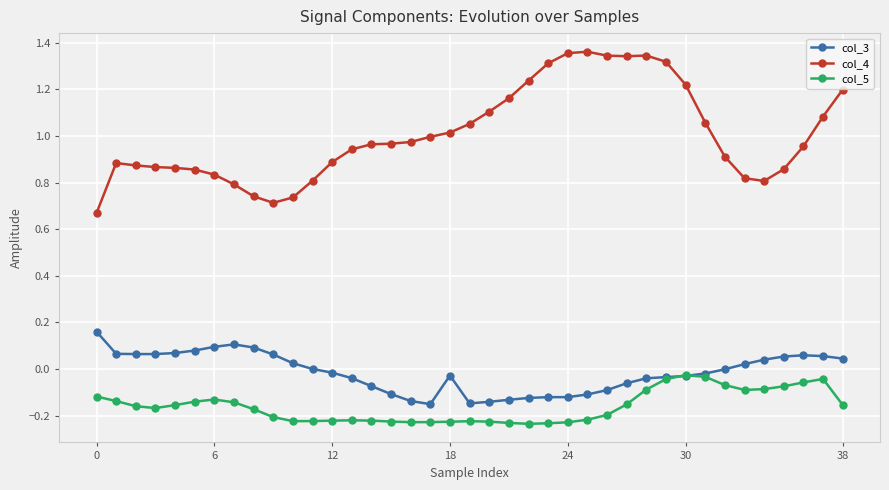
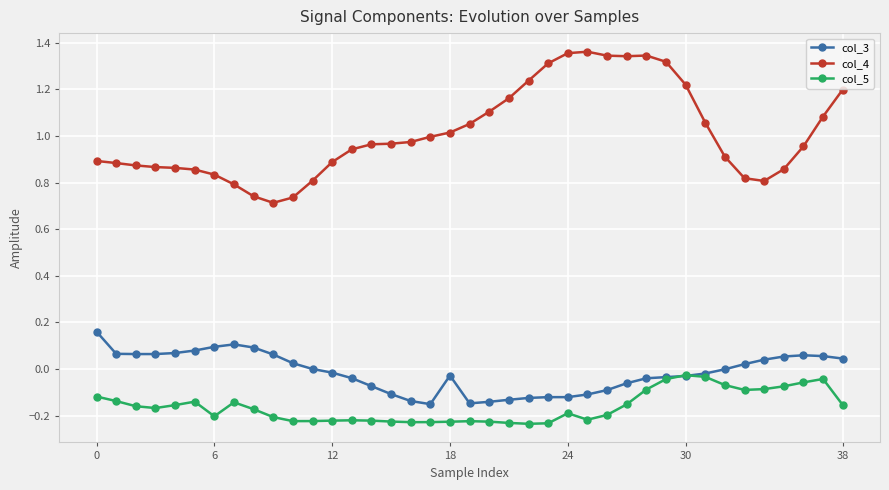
  {
    "col_3": {
      "0": 0.16,
      "6": 0.10,
      "12": -0.02,
      "18": -0.03,
      "24": -0.12,
      "38": 0.04
    },
    "col_4": {
-     "0": 0.67,
+     "0": 0.89,
      "6": 0.83,
      "12": 0.89,
      "18": 1.01,
      "24": 1.36,
      "30": 1.22,
      "38": 1.20
    },
    "col_5": {
      "0": -0.12,
-     "6": -0.13,
+     "6": -0.20,
      "12": -0.22,
      "18": -0.23,
-     "24": -0.23,
+     "24": -0.19,
      "38": -0.15
    }
  }
